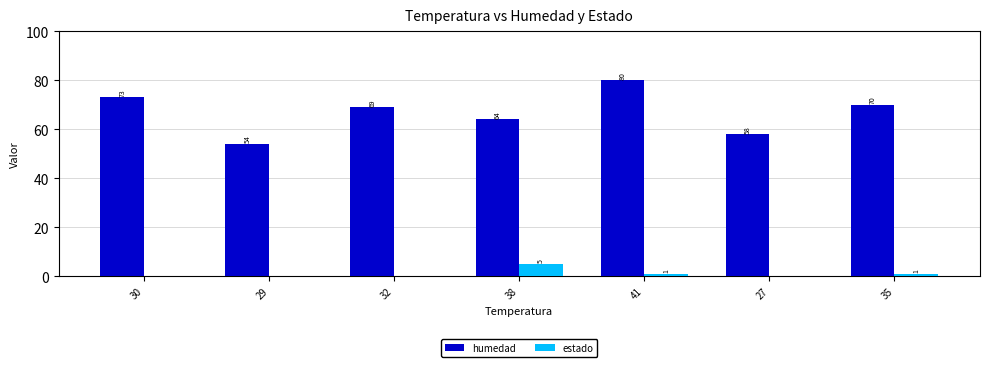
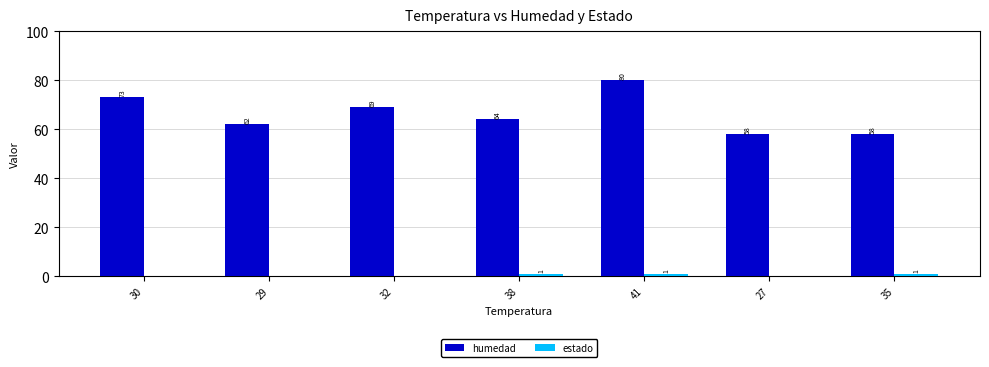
  {
    "humedad": {
      "30": 73,
-     "29": 54,
+     "29": 62,
      "32": 69,
      "38": 64,
      "41": 80,
      "27": 58,
-     "35": 70
+     "35": 58
    },
    "estado": {
-     "38": 5,
+     "38": 1,
      "41": 1,
      "35": 1
    }
  }
